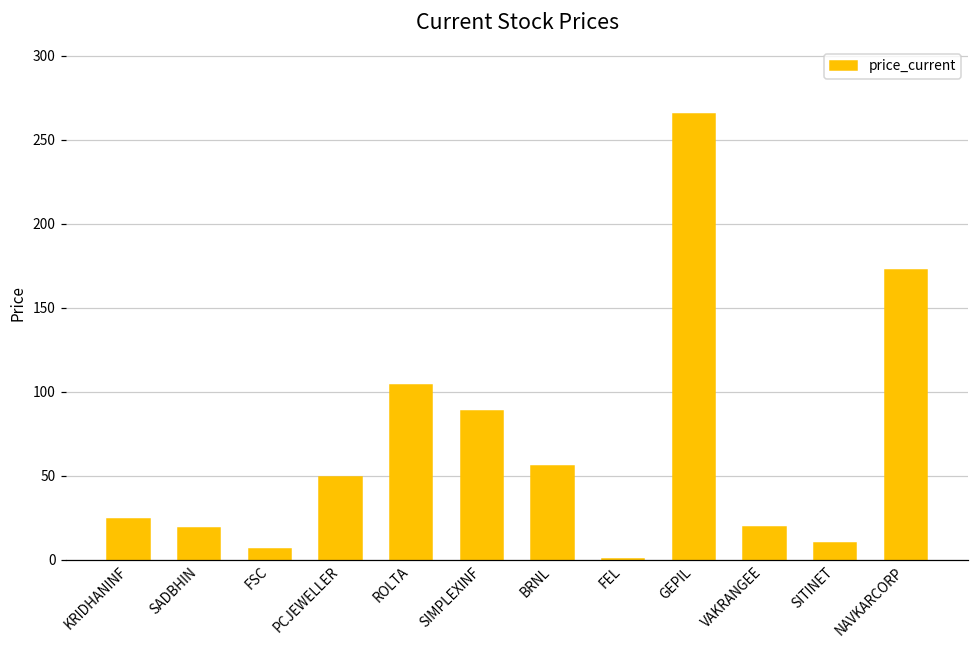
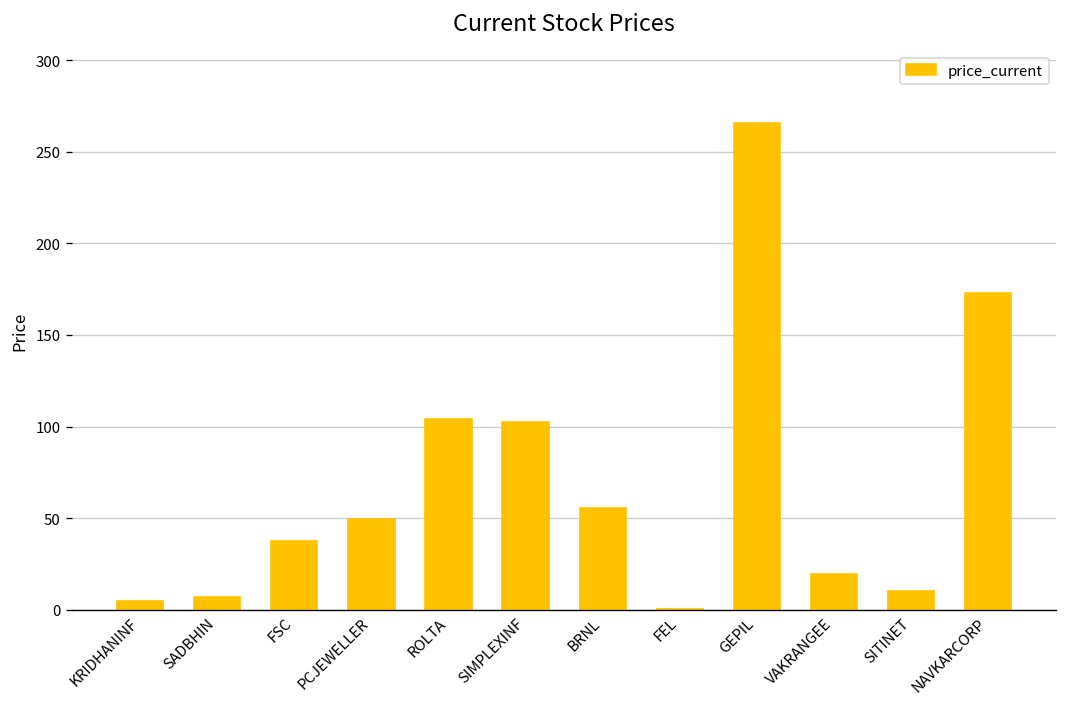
  {
-   "KRIDHANINF": 24,
-   "SADBHIN": 19,
-   "FSC": 7,
+   "KRIDHANINF": 5,
+   "SADBHIN": 7,
+   "FSC": 37,
    "PCJEWELLER": 50,
    "ROLTA": 104,
-   "SIMPLEXINF": 89,
+   "SIMPLEXINF": 103,
    "BRNL": 56,
    "GEPIL": 266,
    "VAKRANGEE": 20,
    "SITINET": 10,
    "NAVKARCORP": 173
  }
